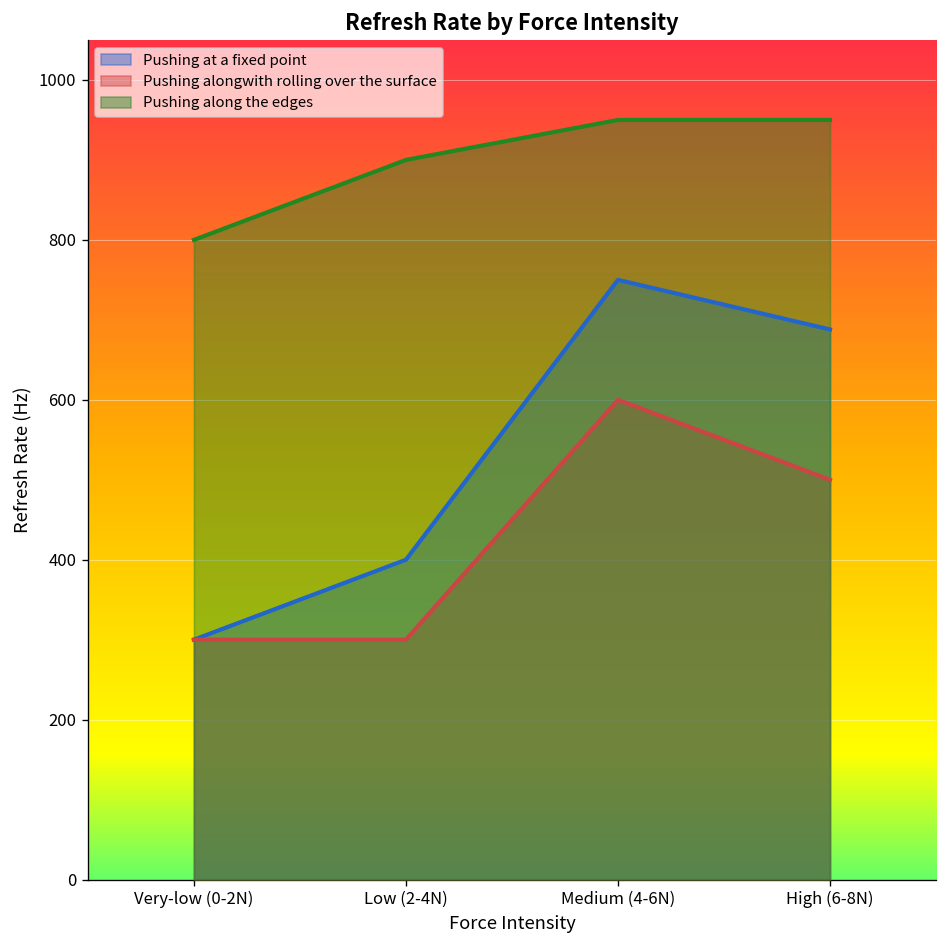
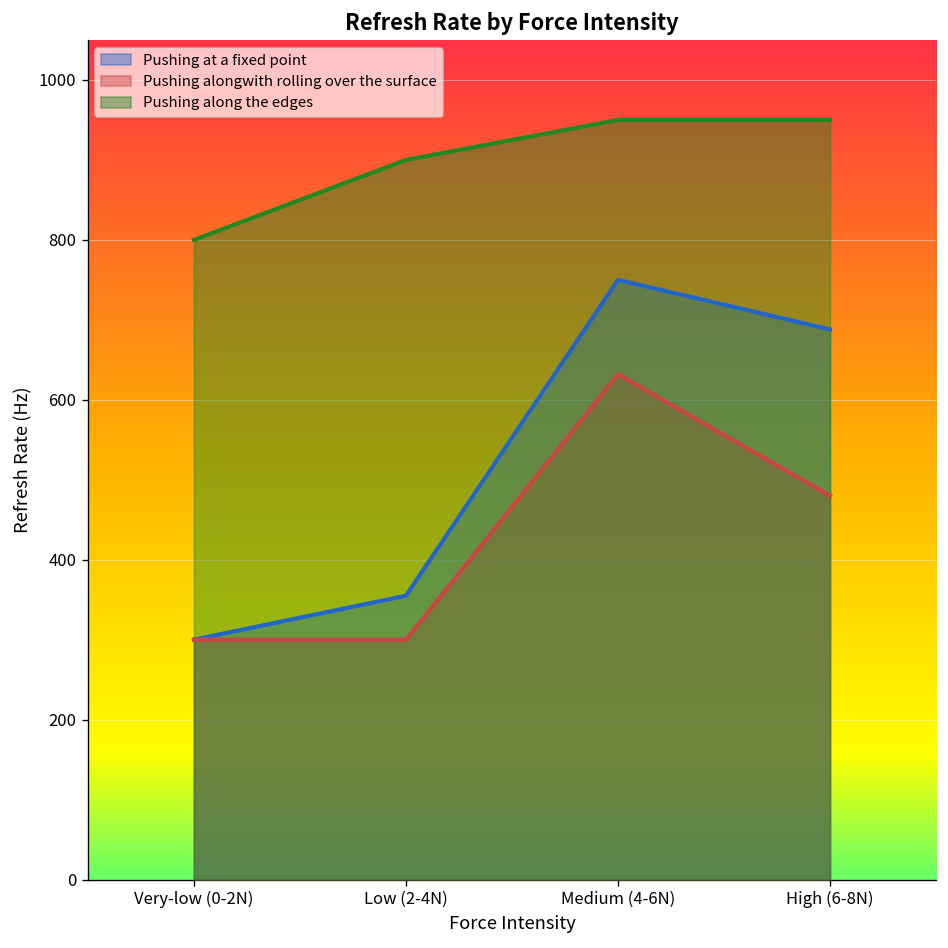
  {
    "Pushing at a fixed point": {
-     "Low (2-4N)": 400,
+     "Low (2-4N)": 360,
      "Medium (4-6N)": 750,
      "High (6-8N)": 690
    },
    "Pushing alongwith rolling over the surface": {
      "Low (2-4N)": 300,
-     "Medium (4-6N)": 600,
-     "High (6-8N)": 500
+     "Medium (4-6N)": 630,
+     "High (6-8N)": 480
    },
    "Pushing along the edges": {
      "Very-low (0-2N)": 800,
      "Low (2-4N)": 900,
      "Medium (4-6N)": 950,
      "High (6-8N)": 950
    }
  }
